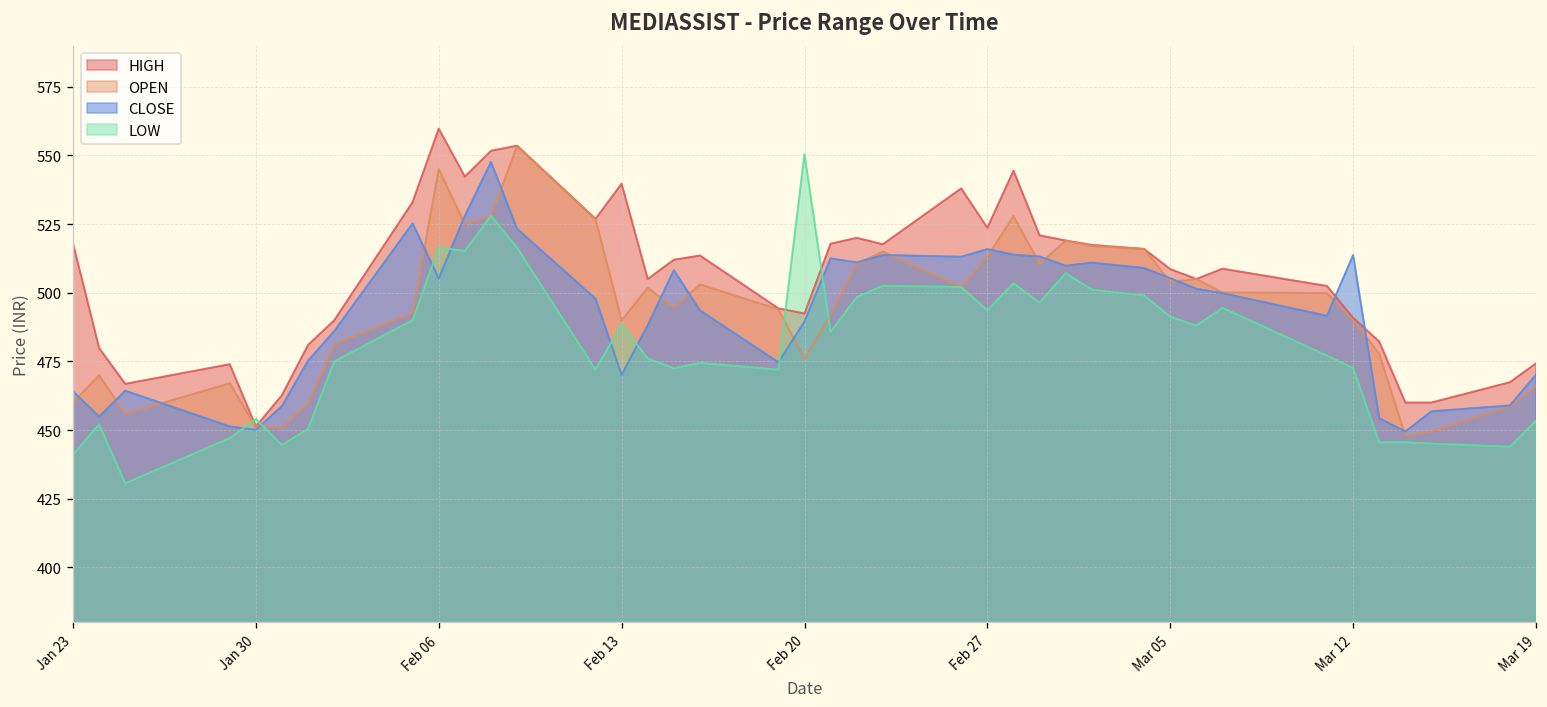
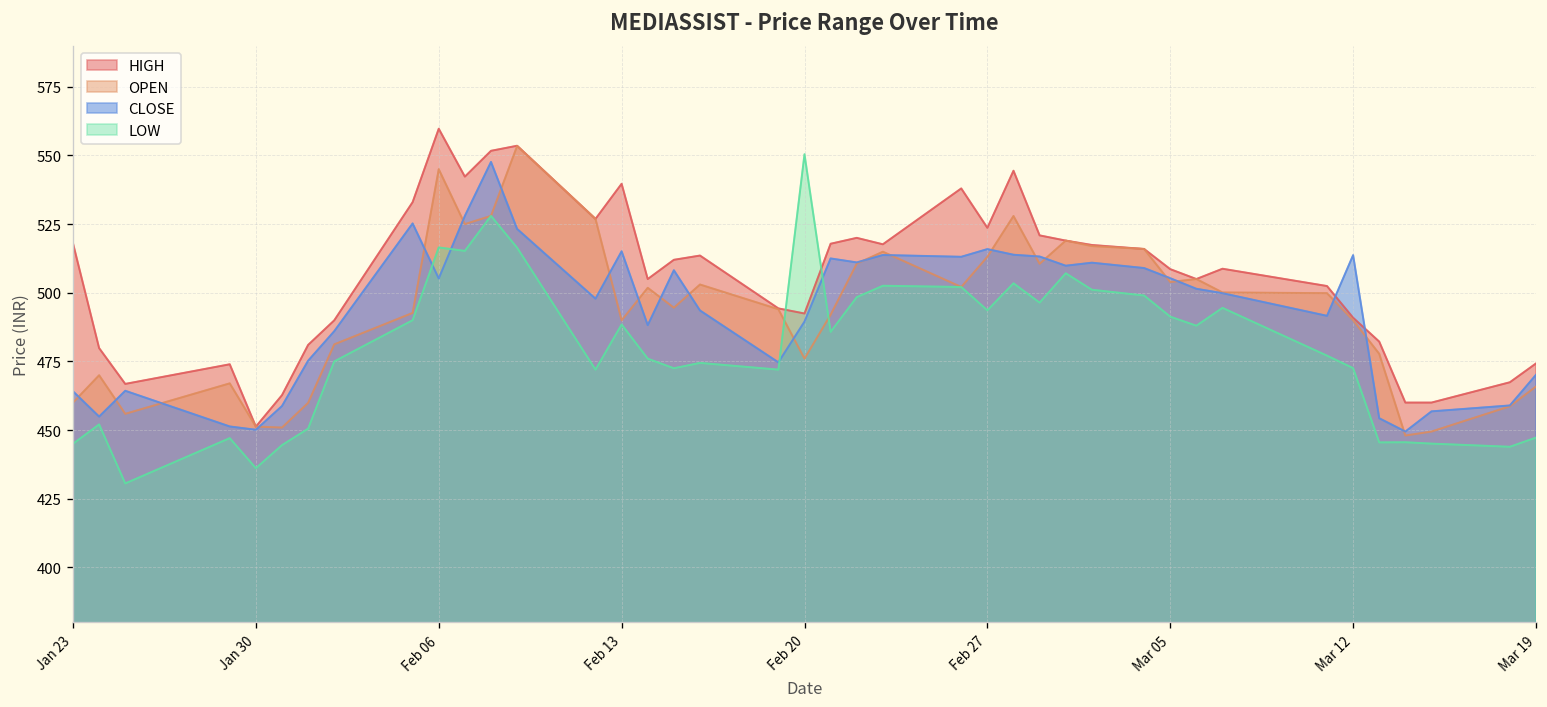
  {
    "CLOSE": {
      "Jan 23": 464,
      "Jan 30": 450,
      "Feb 06": 505,
-     "Feb 13": 470,
+     "Feb 13": 515,
      "Feb 20": 490,
      "Feb 27": 516,
      "Mar 05": 505,
      "Mar 12": 514,
      "Mar 19": 470
    },
    "LOW": {
-     "Jan 23": 441,
-     "Jan 30": 454,
+     "Jan 23": 445,
+     "Jan 30": 436,
      "Feb 06": 517,
      "Feb 13": 488,
      "Feb 20": 550,
      "Feb 27": 494,
      "Mar 05": 491,
      "Mar 12": 473,
-     "Mar 19": 453
+     "Mar 19": 447
    }
  }
